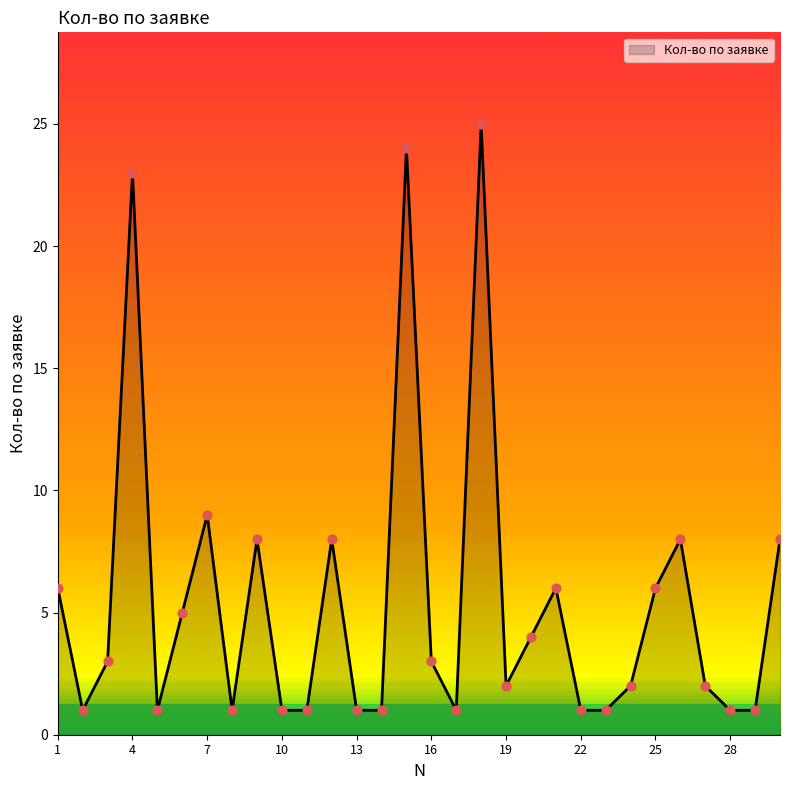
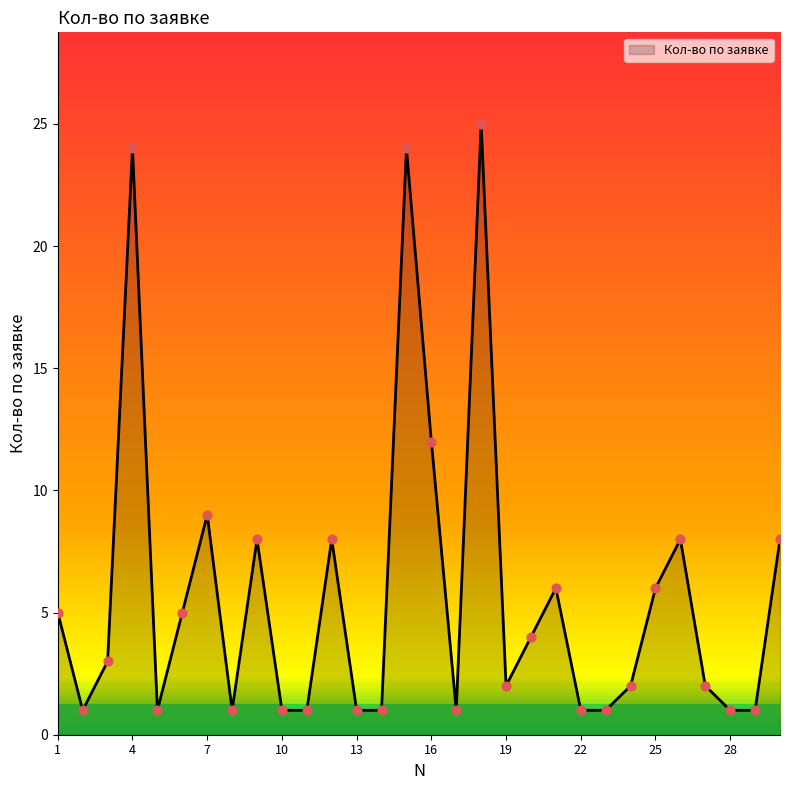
  {
-   "1": 6,
-   "4": 23,
+   "1": 5,
+   "4": 24,
    "7": 9,
-   "16": 3,
+   "16": 12,
    "19": 2,
    "25": 6
  }
